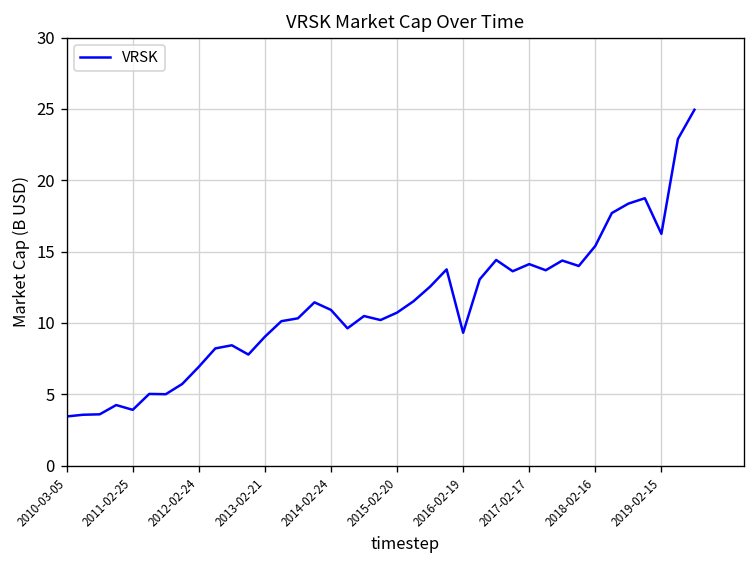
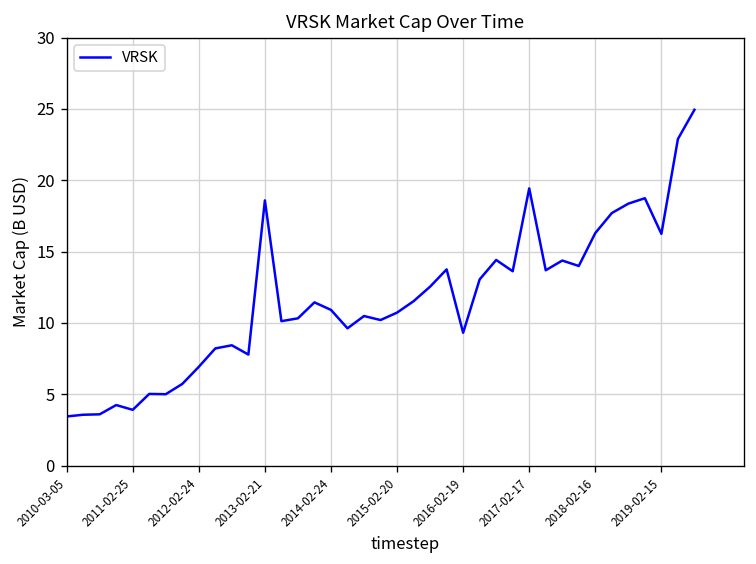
  {
    "2010-03-05": 3.4,
    "2011-02-25": 3.9,
    "2012-02-24": 6.9,
-   "2013-02-21": 9.0,
+   "2013-02-21": 18.6,
    "2014-02-24": 10.9,
    "2015-02-20": 10.7,
    "2016-02-19": 9.3,
-   "2017-02-17": 14.1,
-   "2018-02-16": 15.4,
+   "2017-02-17": 19.4,
+   "2018-02-16": 16.3,
    "2019-02-15": 16.2
  }
